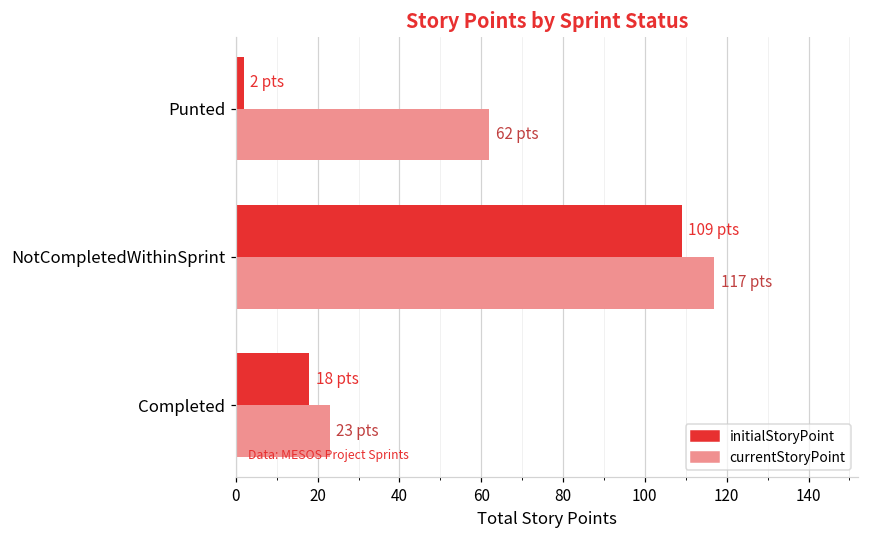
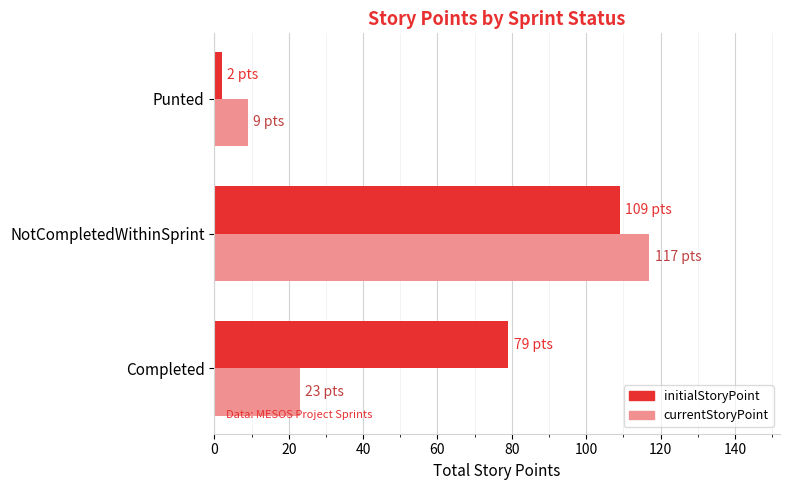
  {
    "initialStoryPoint": {
      "Punted": 2,
      "NotCompletedWithinSprint": 109,
-     "Completed": 18
+     "Completed": 79
    },
    "currentStoryPoint": {
-     "Punted": 62,
+     "Punted": 9,
      "NotCompletedWithinSprint": 117,
      "Completed": 23
    }
  }
